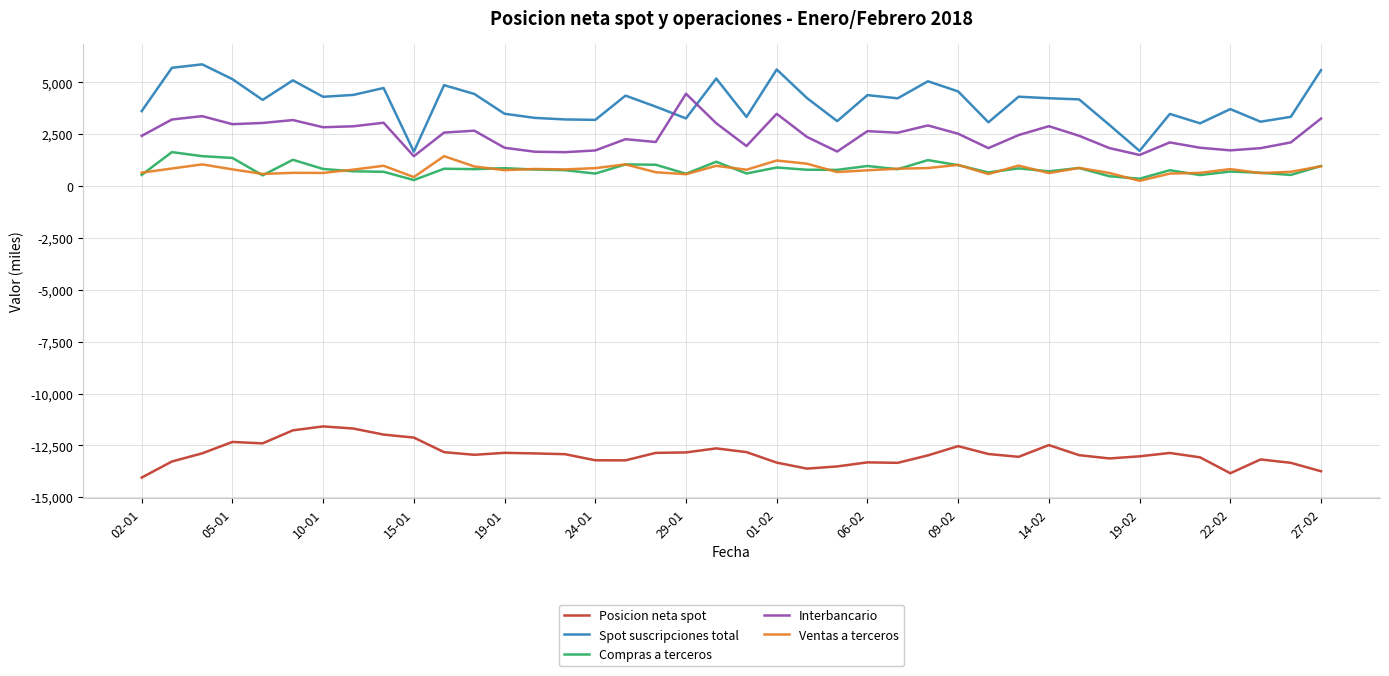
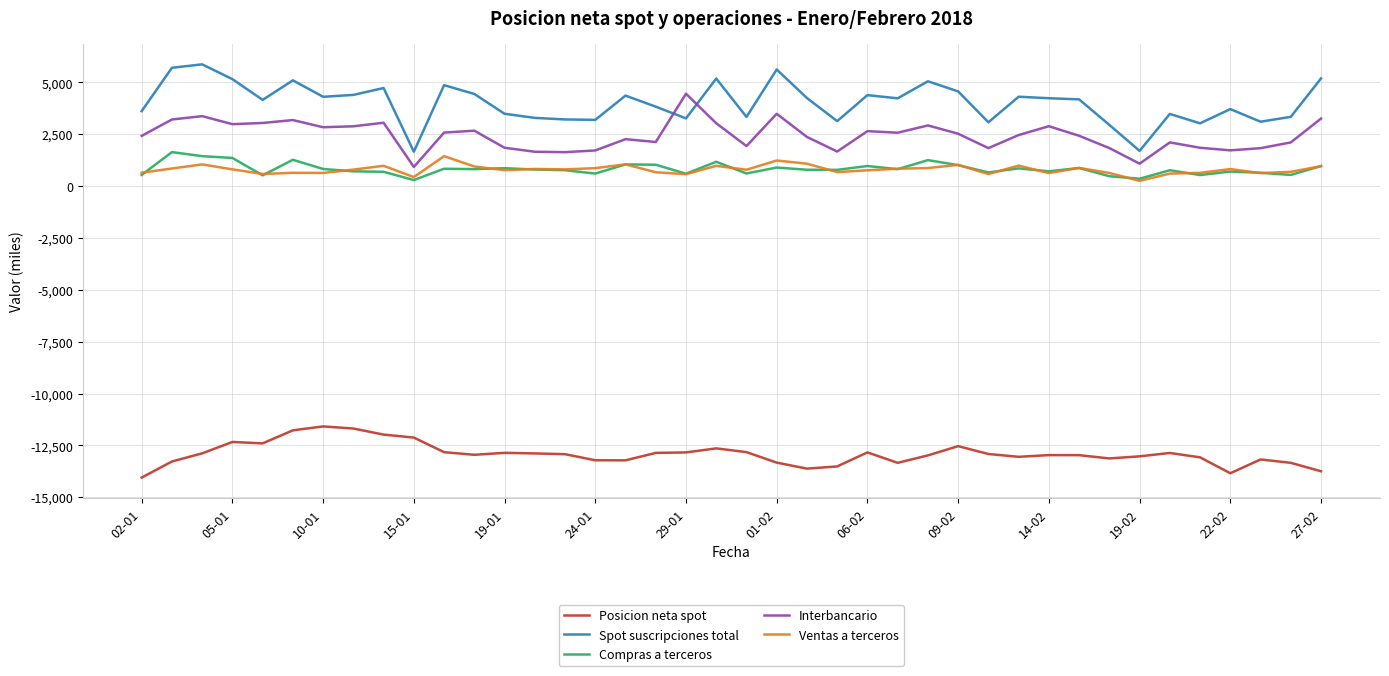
  {
    "Posicion neta spot": {
      "02-01": "-14,100",
      "05-01": "-12,300",
      "10-01": "-11,600",
      "15-01": "-12,100",
      "19-01": "-12,900",
      "24-01": "-13,200",
      "29-01": "-12,800",
      "01-02": "-13,300",
-     "06-02": "-13,300",
+     "06-02": "-12,800",
      "09-02": "-12,500",
-     "14-02": "-12,500",
+     "14-02": "-13,000",
      "19-02": "-13,000",
      "22-02": "-13,800",
      "27-02": "-13,700"
    },
    "Spot suscripciones total": {
      "02-01": "3,600",
      "05-01": "5,200",
      "10-01": "4,300",
      "15-01": "1,700",
      "19-01": "3,500",
      "24-01": "3,200",
      "29-01": "3,300",
      "01-02": "5,600",
      "06-02": "4,400",
      "09-02": "4,600",
      "14-02": "4,200",
      "19-02": "1,700",
      "22-02": "3,700",
-     "27-02": "5,600"
+     "27-02": "5,200"
    },
    "Compras a terceros": {
      "05-01": "1,400",
      "10-01": "800",
      "15-01": "300",
      "24-01": "600",
      "01-02": "900",
      "06-02": "1,000"
    },
    "Interbancario": {
      "02-01": "2,400",
      "05-01": "3,000",
      "10-01": "2,800",
-     "15-01": "1,400",
+     "15-01": "900",
      "19-01": "1,900",
      "24-01": "1,700",
      "29-01": "4,500",
      "01-02": "3,500",
      "06-02": "2,700",
      "09-02": "2,500",
      "14-02": "2,900",
-     "19-02": "1,500",
+     "19-02": "1,100",
      "22-02": "1,700",
      "27-02": "3,300"
    },
    "Ventas a terceros": {
      "05-01": "800",
      "10-01": "600",
      "15-01": "400",
      "24-01": "900",
      "01-02": "1,200",
      "06-02": "800"
    }
  }
